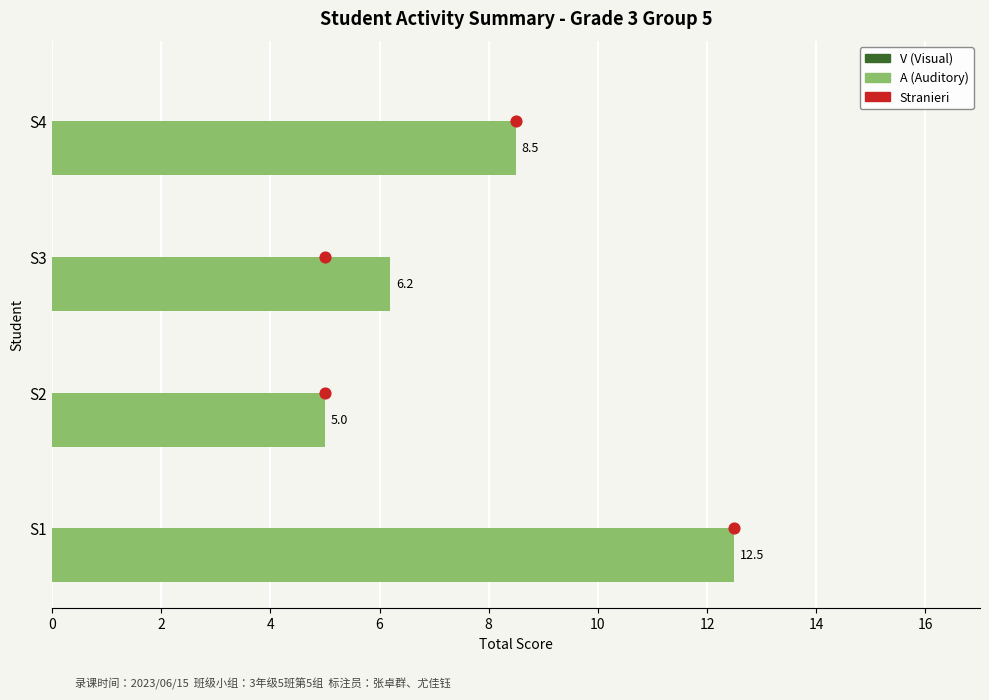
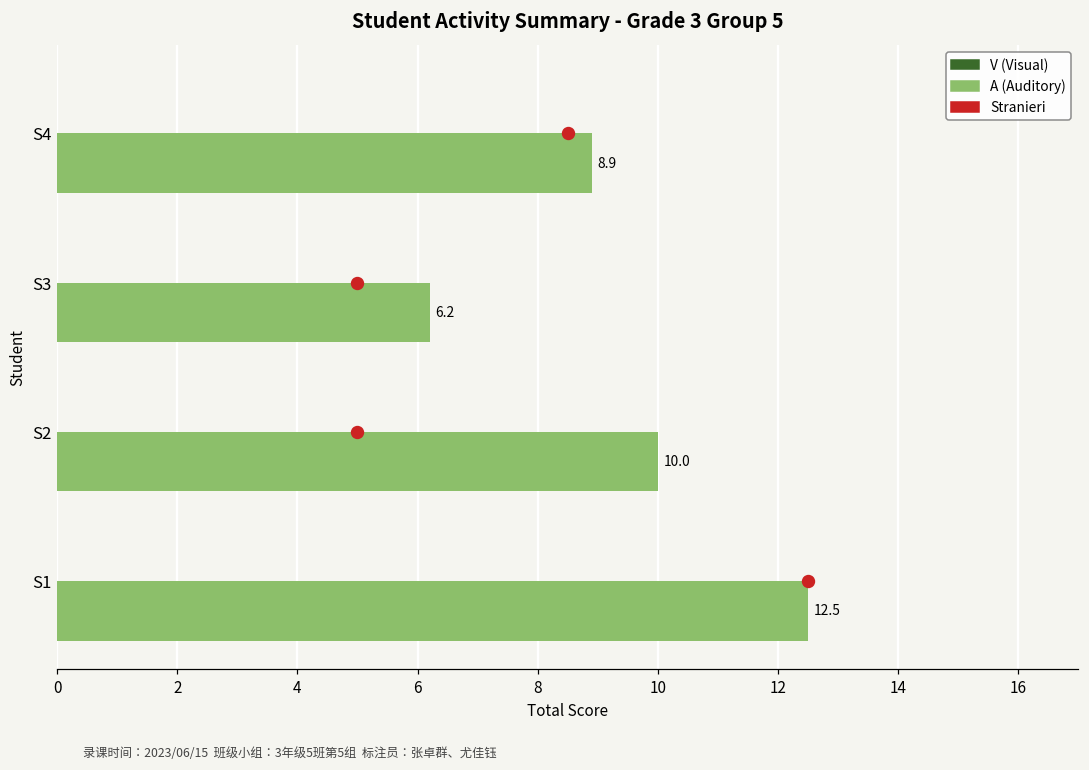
  {
    "V (Visual)": {
      "S4": 0.0,
      "S3": 0.0,
      "S2": 0.0,
      "S1": 0.0
    },
    "A (Auditory)": {
-     "S4": 8.5,
+     "S4": 8.9,
      "S3": 6.2,
-     "S2": 5.0,
+     "S2": 10.0,
      "S1": 12.5
    }
  }
